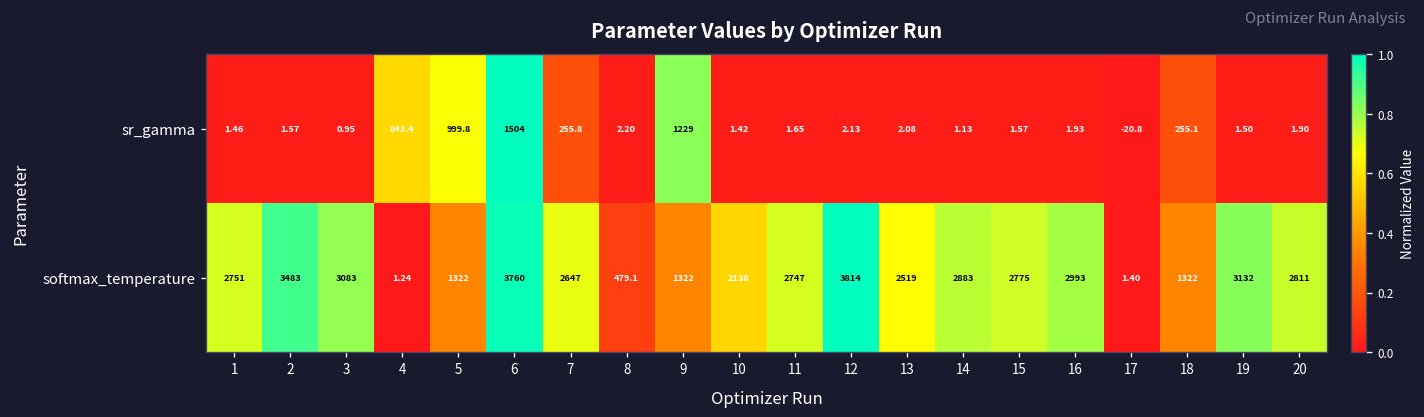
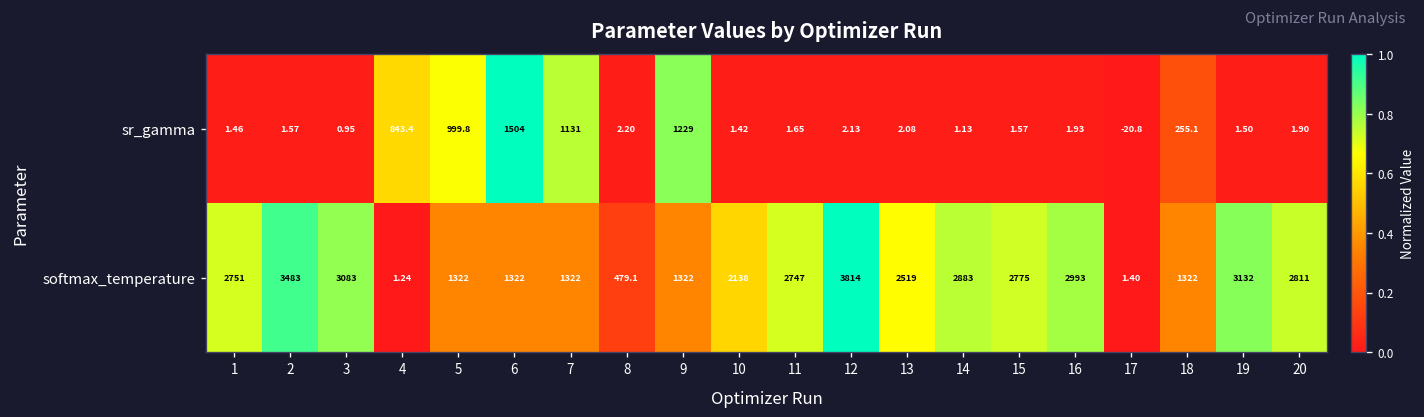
  {
    "sr_gamma": {
      "1": 1.46,
      "2": 1.57,
      "3": 0.95,
      "4": 843.4,
      "5": 999.8,
      "6": 1504,
-     "7": 255.8,
+     "7": 1131,
      "8": 2.20,
      "9": 1229,
      "10": 1.42,
      "11": 1.65,
      "12": 2.13,
      "13": 2.08,
      "14": 1.13,
      "15": 1.57,
      "16": 1.93,
      "17": -20.8,
      "18": 255.1,
      "19": 1.50,
      "20": 1.90
    },
    "softmax_temperature": {
      "1": 2751,
      "2": 3483,
      "3": 3083,
      "4": 1.24,
      "5": 1322,
-     "6": 3760,
-     "7": 2647,
+     "6": 1322,
+     "7": 1322,
      "8": 479.1,
      "9": 1322,
      "10": 2138,
      "11": 2747,
      "12": 3814,
      "13": 2519,
      "14": 2883,
      "15": 2775,
      "16": 2993,
      "17": 1.40,
      "18": 1322,
      "19": 3132,
      "20": 2811
    }
  }
